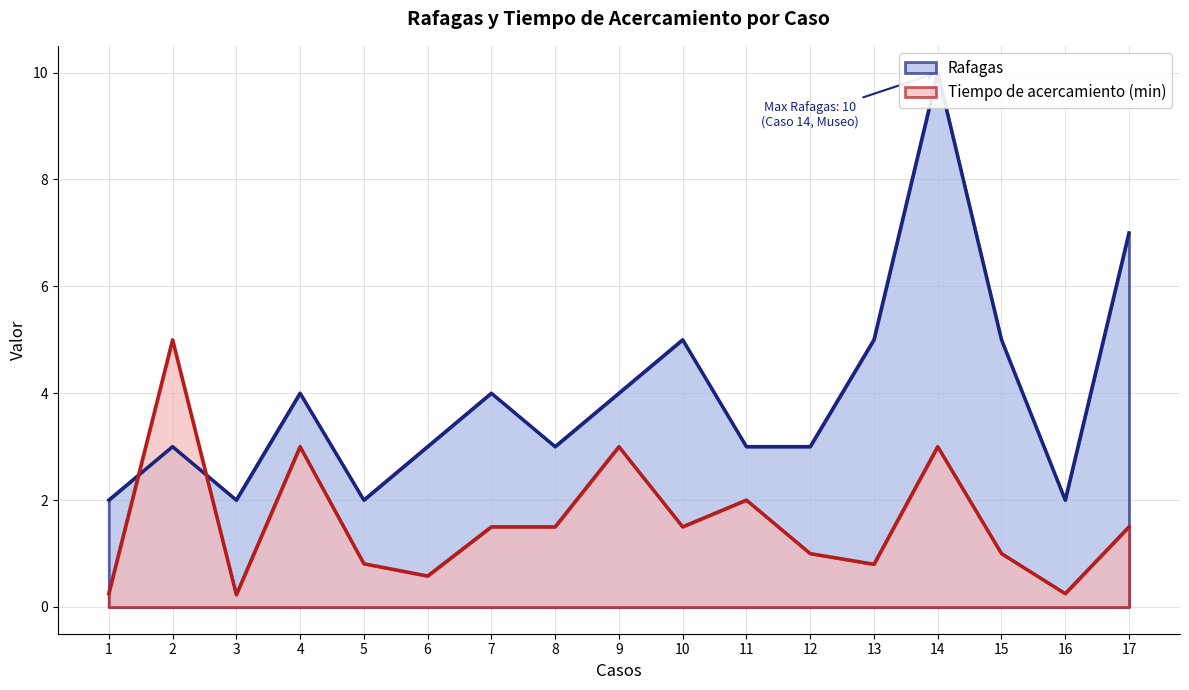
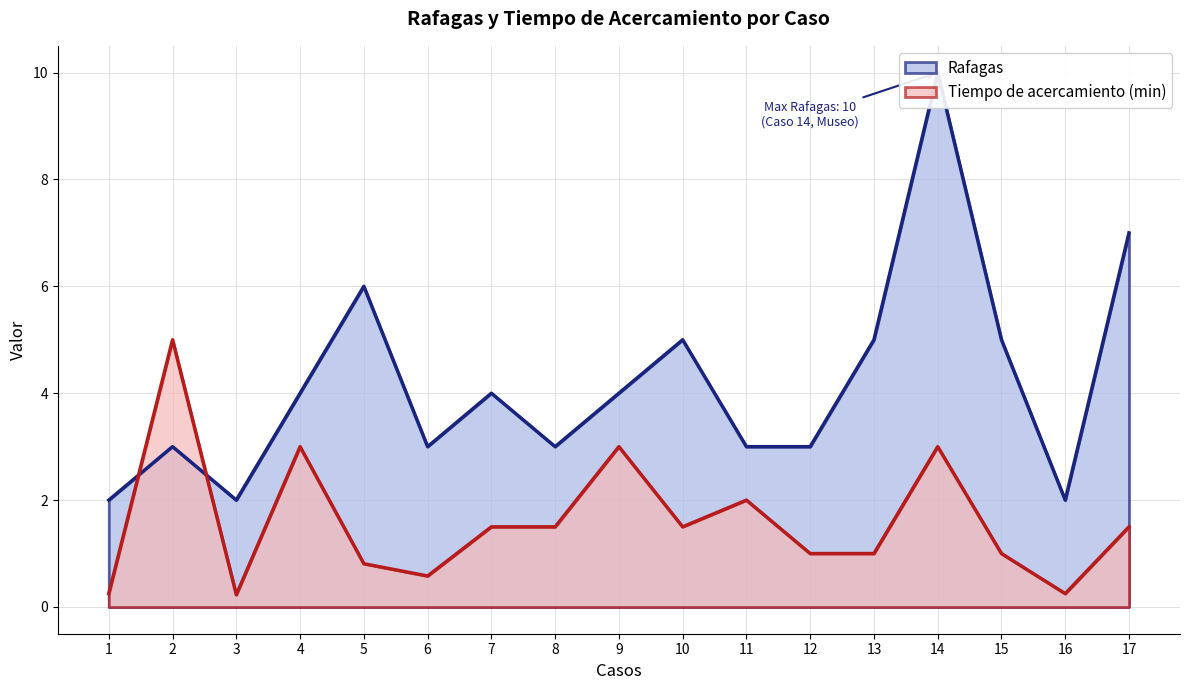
  {
    "Rafagas": {
      "1": 2,
      "2": 3,
      "3": 2,
      "4": 4,
-     "5": 2,
+     "5": 6,
      "6": 3,
      "7": 4,
      "8": 3,
      "9": 4,
      "10": 5,
      "11": 3,
      "12": 3,
      "13": 5,
      "15": 5,
      "16": 2,
      "17": 7
    },
    "Tiempo de acercamiento (min)": {
      "1": 0.3,
      "2": 5.0,
      "3": 0.2,
      "4": 3.0,
      "5": 0.8,
      "6": 0.6,
      "7": 1.5,
      "8": 1.5,
      "9": 3.0,
      "10": 1.5,
      "11": 2.0,
      "12": 1.0,
-     "13": 0.8,
+     "13": 1.0,
      "14": 3.0,
      "15": 1.0,
      "16": 0.3,
      "17": 1.5
    }
  }
